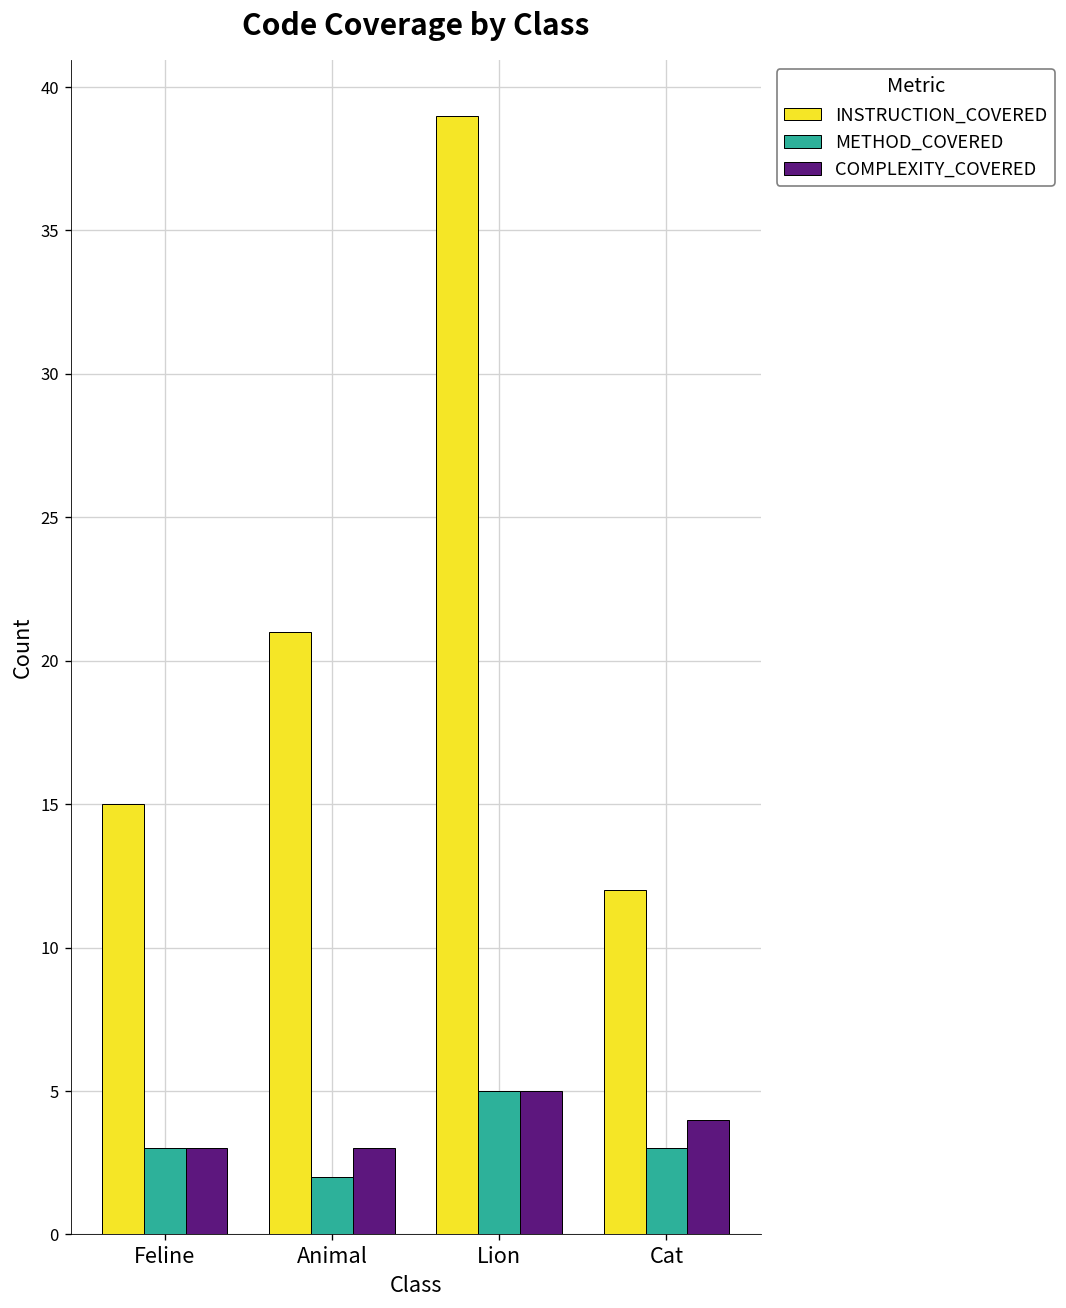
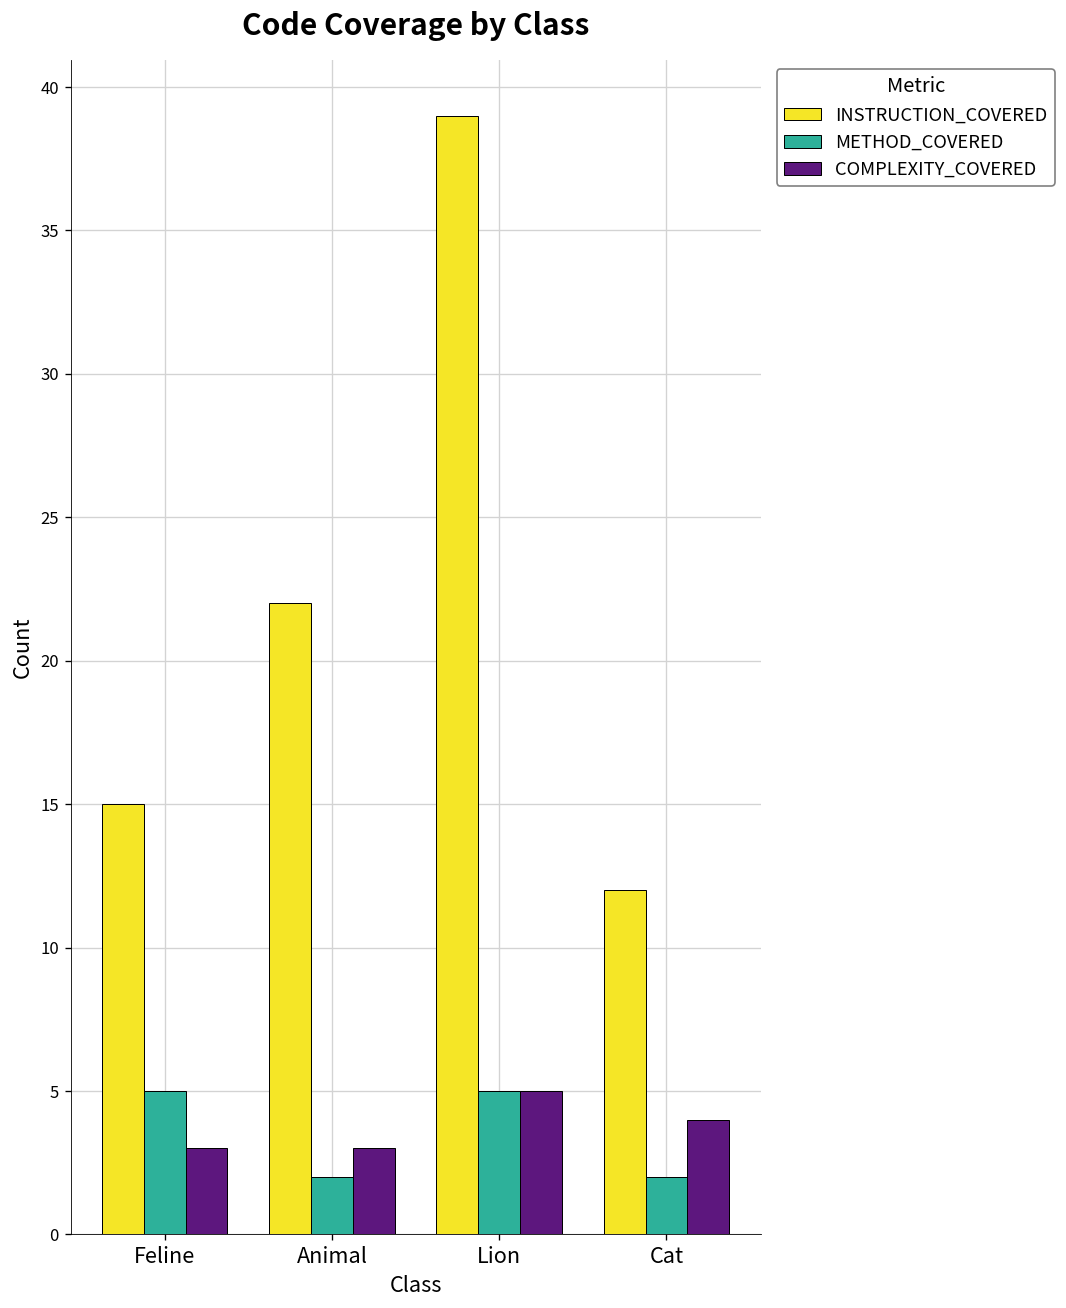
  {
    "INSTRUCTION_COVERED": {
      "Feline": 15,
-     "Animal": 21,
+     "Animal": 22,
      "Lion": 39,
      "Cat": 12
    },
    "METHOD_COVERED": {
-     "Feline": 3,
+     "Feline": 5,
      "Animal": 2,
      "Lion": 5,
-     "Cat": 3
+     "Cat": 2
    },
    "COMPLEXITY_COVERED": {
      "Feline": 3,
      "Animal": 3,
      "Lion": 5,
      "Cat": 4
    }
  }
